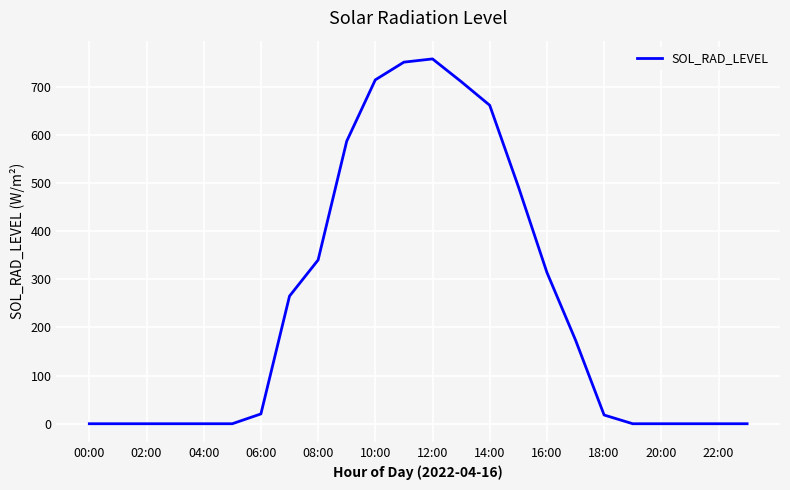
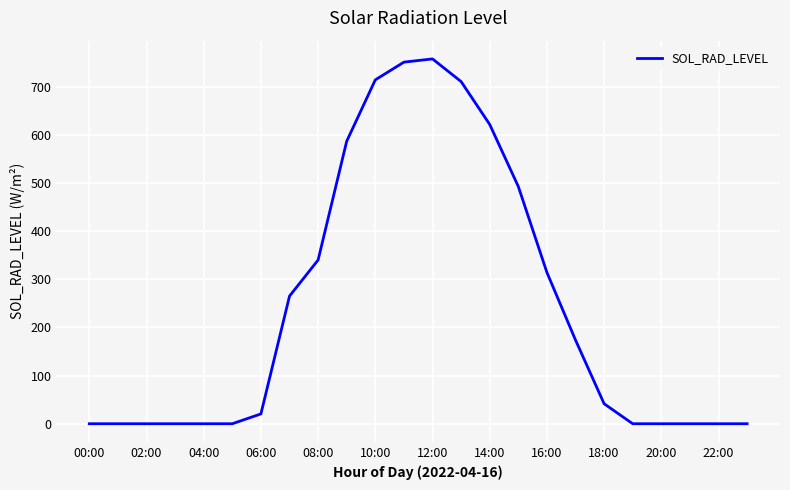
  {
    "00:00": 0,
    "02:00": 0,
    "04:00": 0,
    "06:00": 20,
    "08:00": 340,
    "10:00": 710,
    "12:00": 760,
-   "14:00": 660,
+   "14:00": 620,
    "16:00": 310,
-   "18:00": 20,
+   "18:00": 40,
    "20:00": 0,
    "22:00": 0
  }
